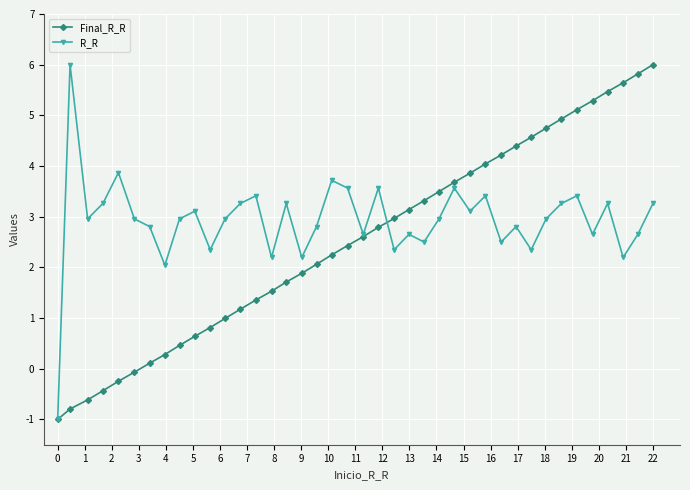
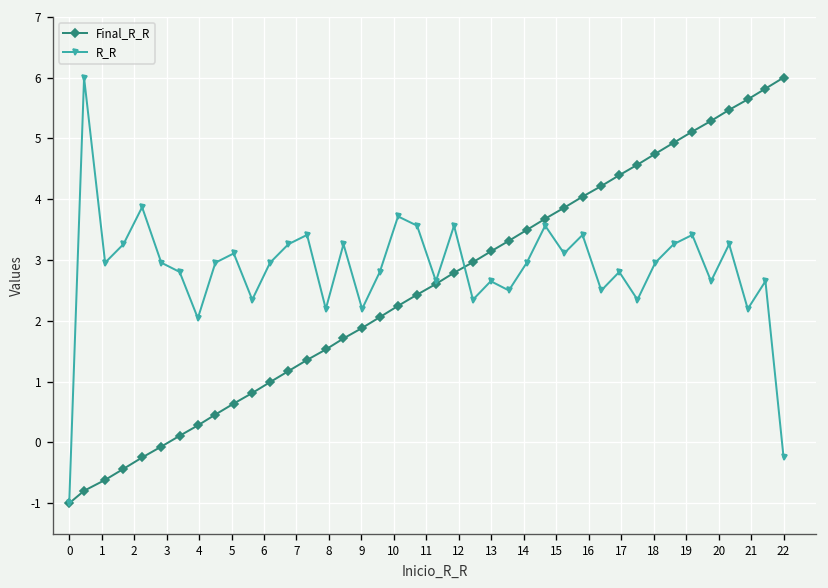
  {
    "Final_R_R": {
      "22": 6.0
    },
    "R_R": {
-     "22": 3.3
+     "22": -0.2
    }
  }
